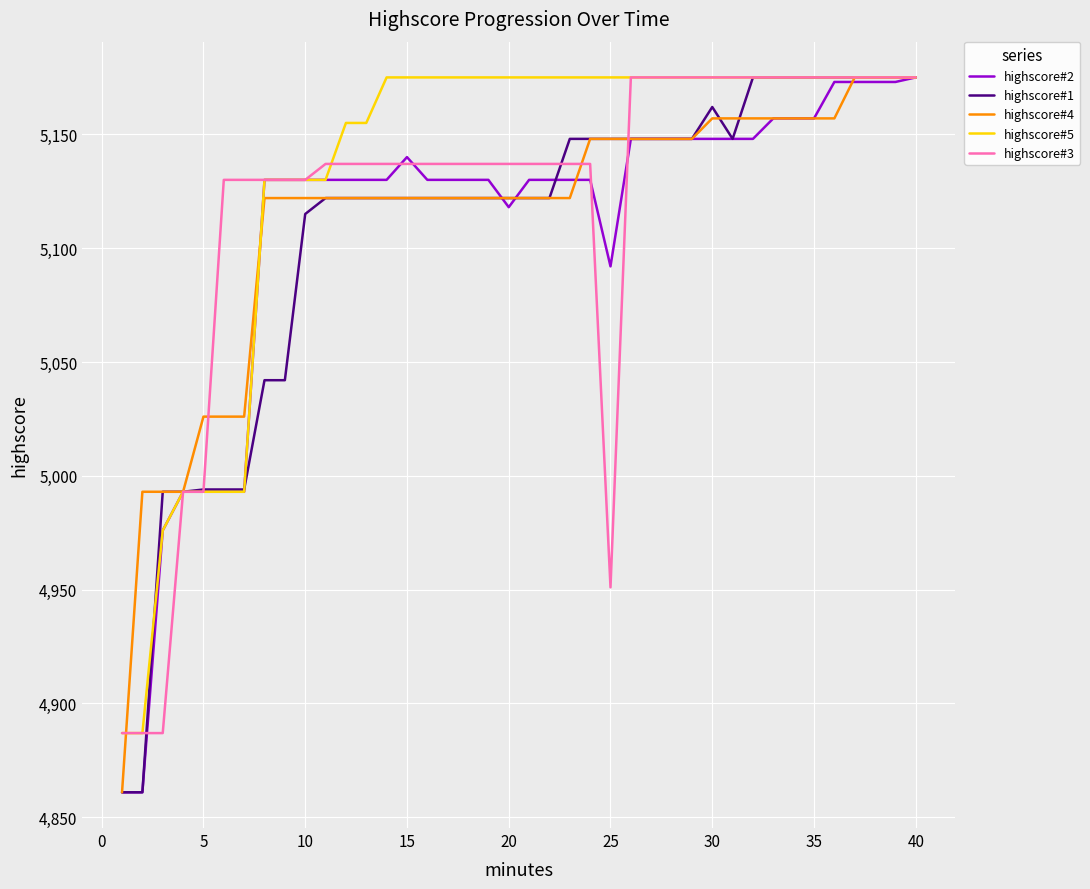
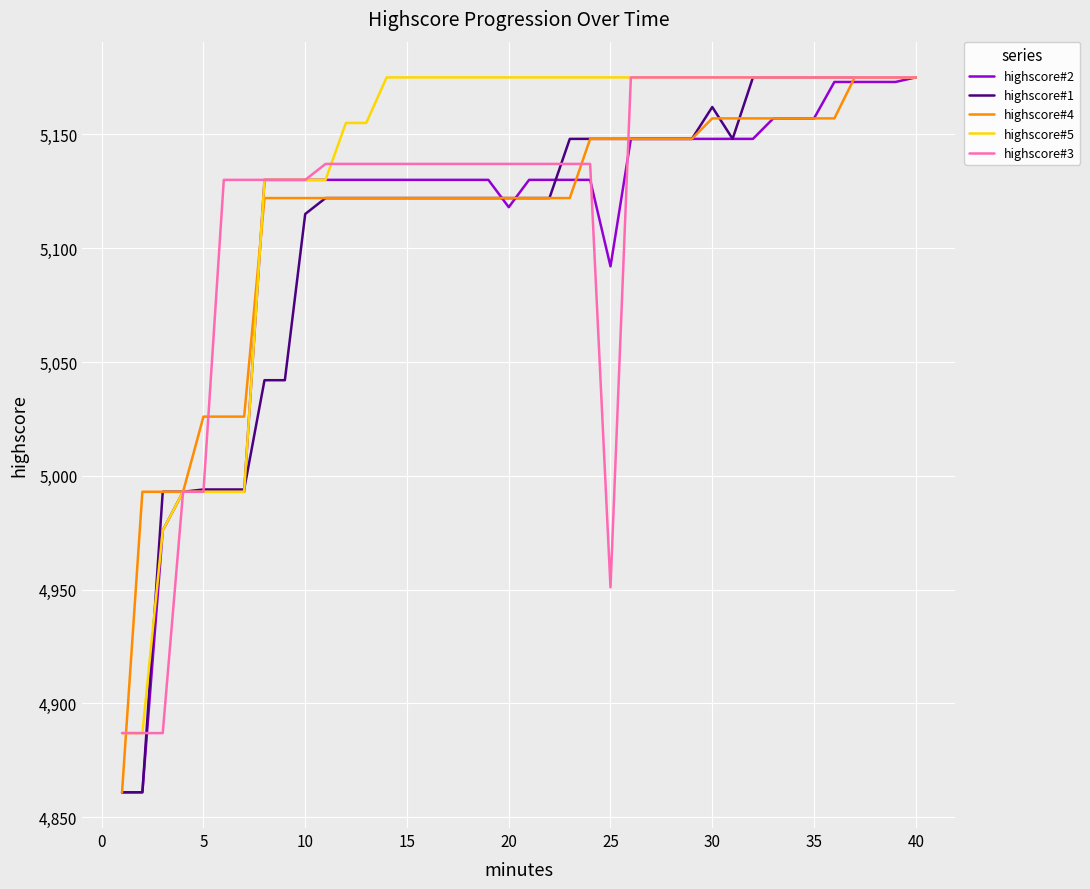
  {
    "highscore#2": {
-     "15": "5,140",
+     "15": "5,130",
      "20": "5,118",
      "25": "5,092",
      "30": "5,148"
    },
    "highscore#1": {
      "10": "5,115",
      "30": "5,162"
    },
    "highscore#4": {
      "5": "5,026",
      "10": "5,122",
      "30": "5,157"
    },
    "highscore#5": {
      "15": "5,175",
      "20": "5,175",
      "25": "5,175"
    },
    "highscore#3": {
      "15": "5,137",
      "20": "5,137",
      "25": "4,951"
    }
  }
